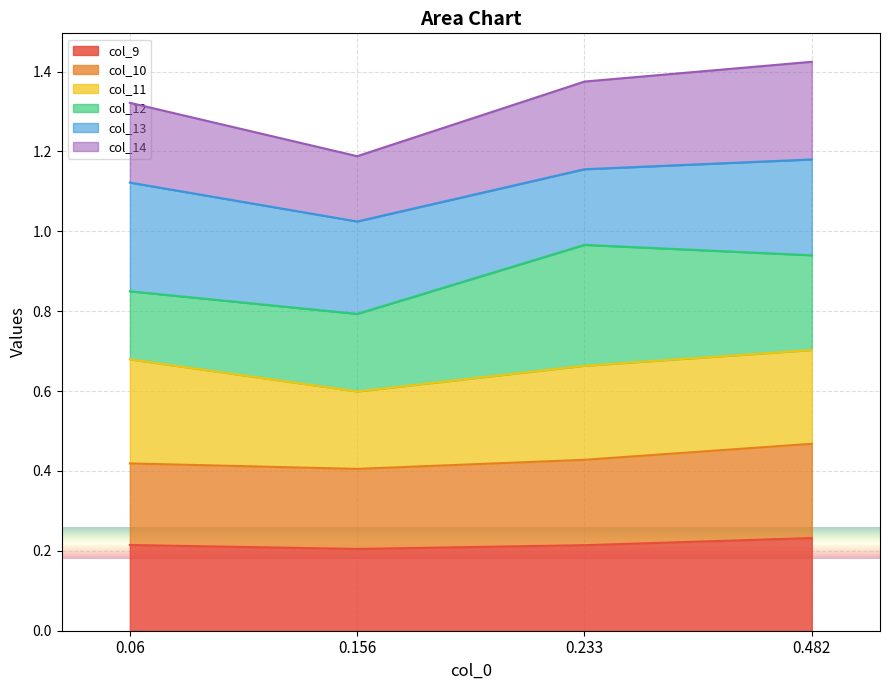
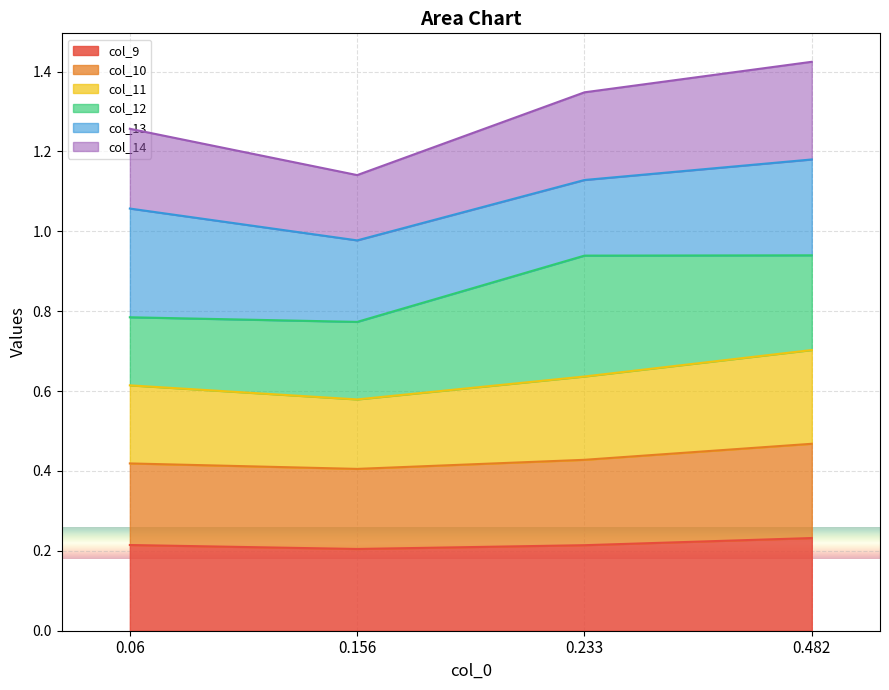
  {
    "col_11": {
-     "0.06": 0.26,
-     "0.156": 0.19,
-     "0.233": 0.24,
+     "0.06": 0.20,
+     "0.156": 0.17,
+     "0.233": 0.21,
      "0.482": 0.23
    },
    "col_12": {
      "0.06": 0.17,
      "0.156": 0.19,
      "0.233": 0.30,
      "0.482": 0.24
    },
    "col_13": {
      "0.06": 0.27,
-     "0.156": 0.23,
+     "0.156": 0.20,
      "0.233": 0.19,
      "0.482": 0.24
    },
    "col_14": {
      "0.156": 0.16,
      "0.233": 0.22,
      "0.482": 0.24
    }
  }
